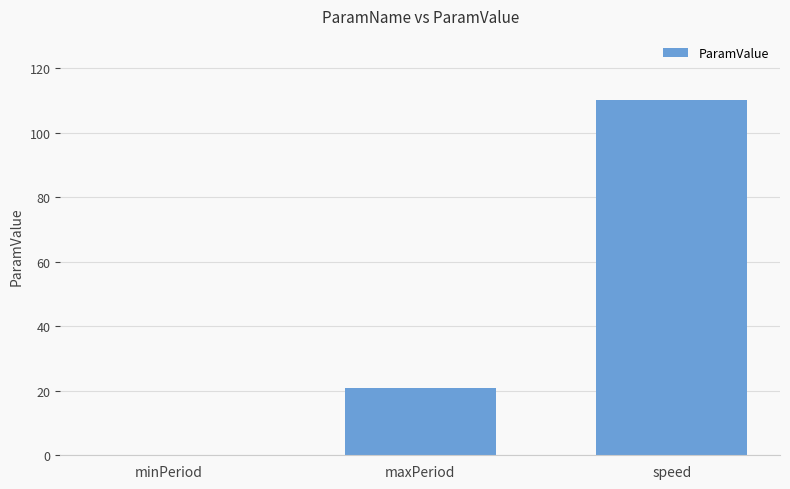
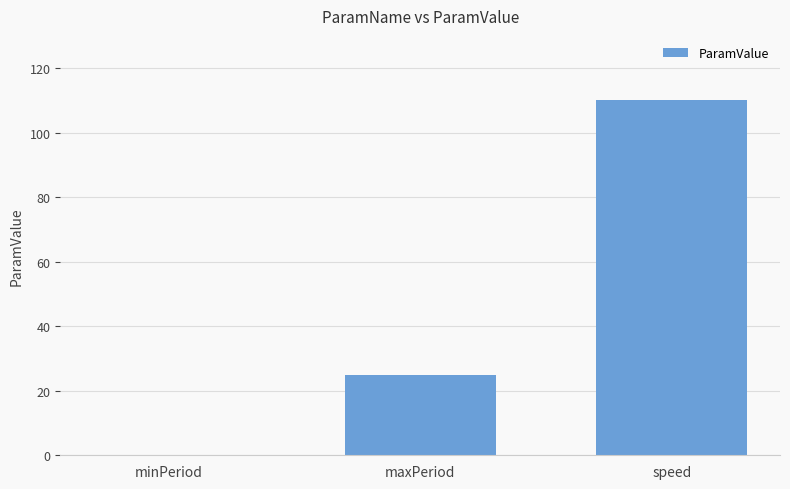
  {
    "minPeriod": 0,
-   "maxPeriod": 21,
+   "maxPeriod": 25,
    "speed": 110
  }
